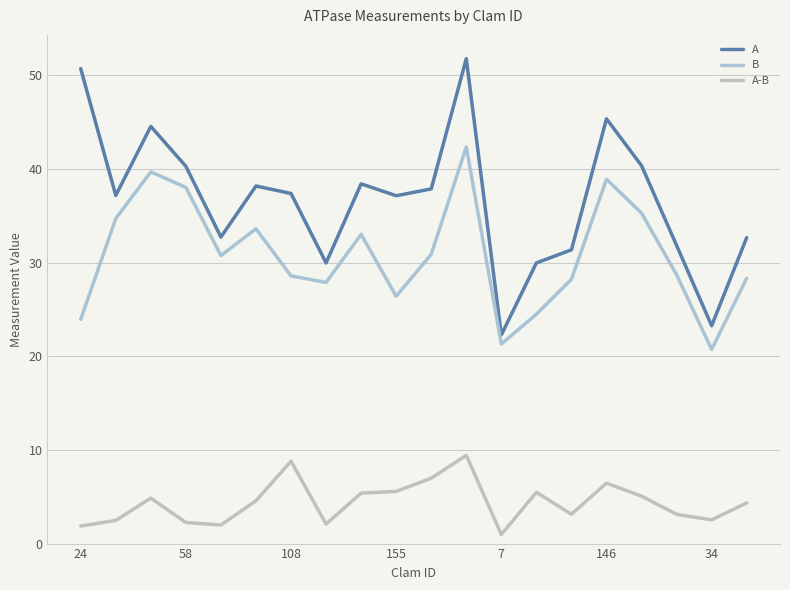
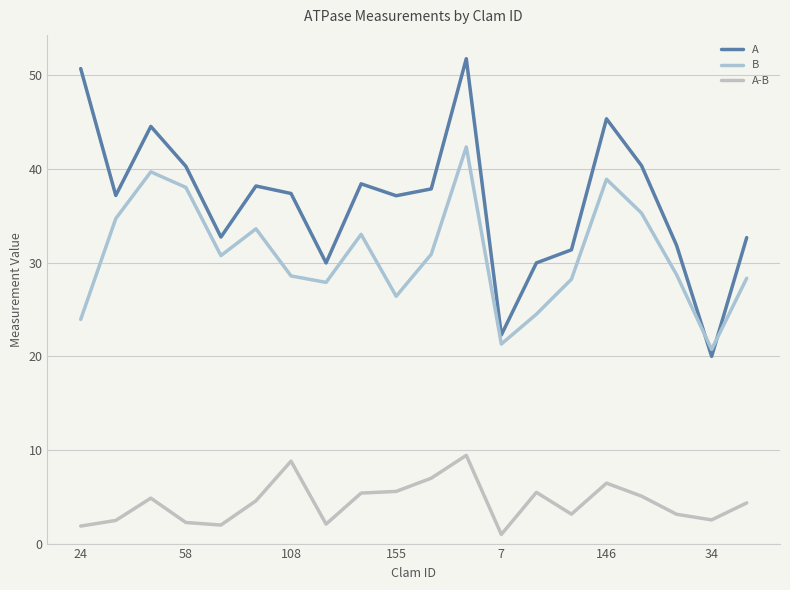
  {
    "A": {
      "24": 51,
      "58": 40,
      "108": 37,
      "155": 37,
      "146": 45,
-     "34": 23
+     "34": 20
    }
  }
